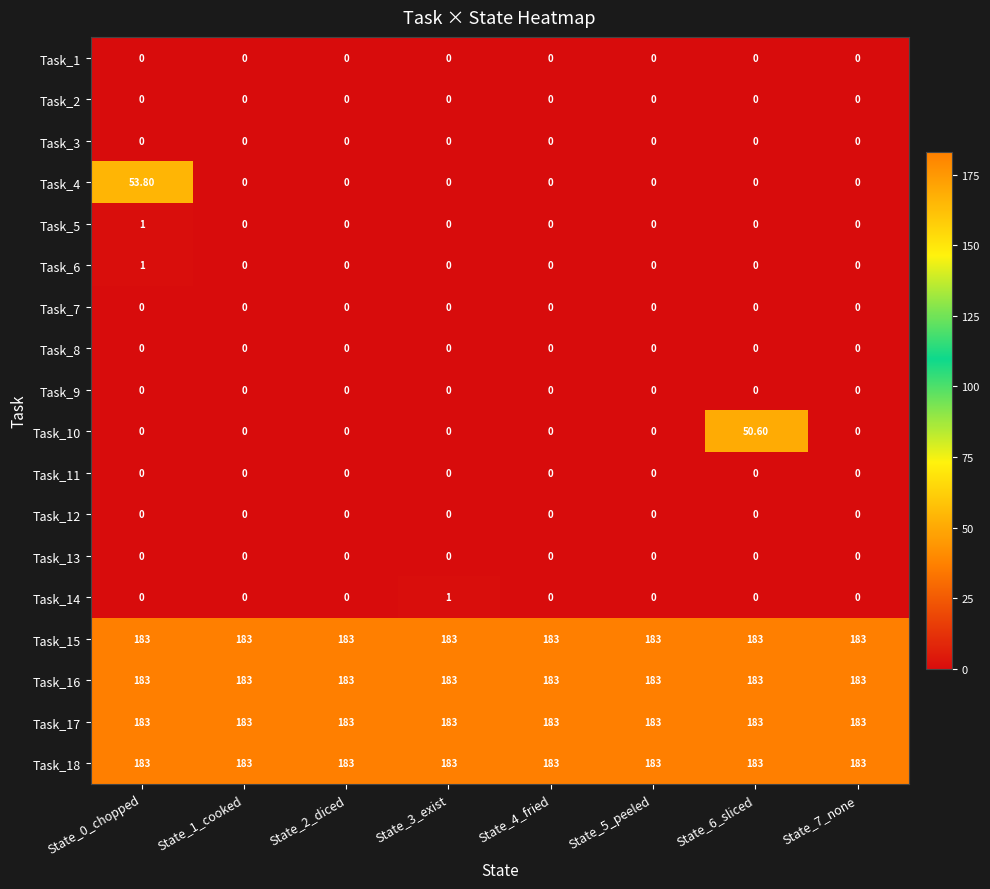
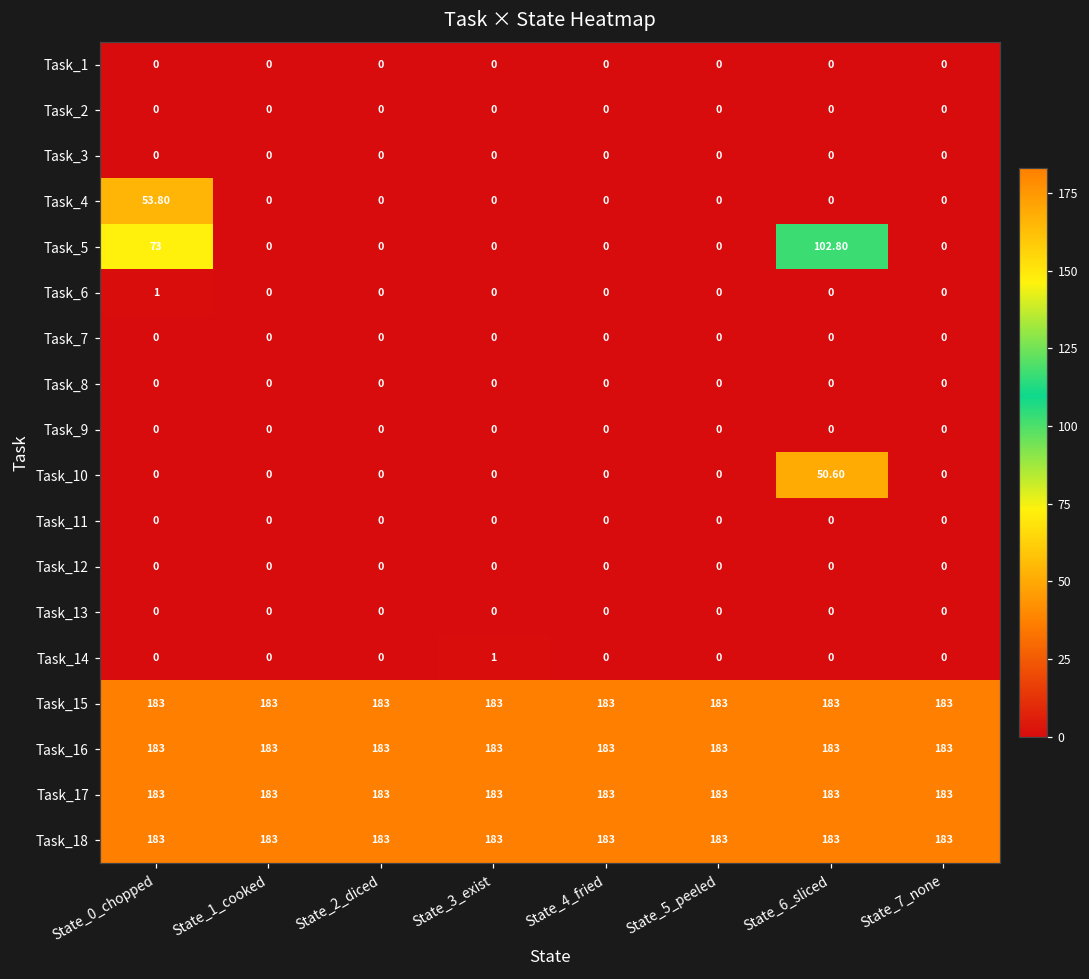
  {
    "Task_1": {
      "State_0_chopped": 0,
      "State_1_cooked": 0,
      "State_2_diced": 0,
      "State_3_exist": 0,
      "State_4_fried": 0,
      "State_5_peeled": 0,
      "State_6_sliced": 0,
      "State_7_none": 0
    },
    "Task_2": {
      "State_0_chopped": 0,
      "State_1_cooked": 0,
      "State_2_diced": 0,
      "State_3_exist": 0,
      "State_4_fried": 0,
      "State_5_peeled": 0,
      "State_6_sliced": 0,
      "State_7_none": 0
    },
    "Task_3": {
      "State_0_chopped": 0,
      "State_1_cooked": 0,
      "State_2_diced": 0,
      "State_3_exist": 0,
      "State_4_fried": 0,
      "State_5_peeled": 0,
      "State_6_sliced": 0,
      "State_7_none": 0
    },
    "Task_4": {
      "State_0_chopped": 53.80,
      "State_1_cooked": 0,
      "State_2_diced": 0,
      "State_3_exist": 0,
      "State_4_fried": 0,
      "State_5_peeled": 0,
      "State_6_sliced": 0,
      "State_7_none": 0
    },
    "Task_5": {
-     "State_0_chopped": 1,
+     "State_0_chopped": 73,
      "State_1_cooked": 0,
      "State_2_diced": 0,
      "State_3_exist": 0,
      "State_4_fried": 0,
      "State_5_peeled": 0,
-     "State_6_sliced": 0,
+     "State_6_sliced": 102.80,
      "State_7_none": 0
    },
    "Task_6": {
      "State_0_chopped": 1,
      "State_1_cooked": 0,
      "State_2_diced": 0,
      "State_3_exist": 0,
      "State_4_fried": 0,
      "State_5_peeled": 0,
      "State_6_sliced": 0,
      "State_7_none": 0
    },
    "Task_7": {
      "State_0_chopped": 0,
      "State_1_cooked": 0,
      "State_2_diced": 0,
      "State_3_exist": 0,
      "State_4_fried": 0,
      "State_5_peeled": 0,
      "State_6_sliced": 0,
      "State_7_none": 0
    },
    "Task_8": {
      "State_0_chopped": 0,
      "State_1_cooked": 0,
      "State_2_diced": 0,
      "State_3_exist": 0,
      "State_4_fried": 0,
      "State_5_peeled": 0,
      "State_6_sliced": 0,
      "State_7_none": 0
    },
    "Task_9": {
      "State_0_chopped": 0,
      "State_1_cooked": 0,
      "State_2_diced": 0,
      "State_3_exist": 0,
      "State_4_fried": 0,
      "State_5_peeled": 0,
      "State_6_sliced": 0,
      "State_7_none": 0
    },
    "Task_10": {
      "State_0_chopped": 0,
      "State_1_cooked": 0,
      "State_2_diced": 0,
      "State_3_exist": 0,
      "State_4_fried": 0,
      "State_5_peeled": 0,
      "State_6_sliced": 50.60,
      "State_7_none": 0
    },
    "Task_11": {
      "State_0_chopped": 0,
      "State_1_cooked": 0,
      "State_2_diced": 0,
      "State_3_exist": 0,
      "State_4_fried": 0,
      "State_5_peeled": 0,
      "State_6_sliced": 0,
      "State_7_none": 0
    },
    "Task_12": {
      "State_0_chopped": 0,
      "State_1_cooked": 0,
      "State_2_diced": 0,
      "State_3_exist": 0,
      "State_4_fried": 0,
      "State_5_peeled": 0,
      "State_6_sliced": 0,
      "State_7_none": 0
    },
    "Task_13": {
      "State_0_chopped": 0,
      "State_1_cooked": 0,
      "State_2_diced": 0,
      "State_3_exist": 0,
      "State_4_fried": 0,
      "State_5_peeled": 0,
      "State_6_sliced": 0,
      "State_7_none": 0
    },
    "Task_14": {
      "State_0_chopped": 0,
      "State_1_cooked": 0,
      "State_2_diced": 0,
      "State_3_exist": 1,
      "State_4_fried": 0,
      "State_5_peeled": 0,
      "State_6_sliced": 0,
      "State_7_none": 0
    },
    "Task_15": {
      "State_0_chopped": 183,
      "State_1_cooked": 183,
      "State_2_diced": 183,
      "State_3_exist": 183,
      "State_4_fried": 183,
      "State_5_peeled": 183,
      "State_6_sliced": 183,
      "State_7_none": 183
    },
    "Task_16": {
      "State_0_chopped": 183,
      "State_1_cooked": 183,
      "State_2_diced": 183,
      "State_3_exist": 183,
      "State_4_fried": 183,
      "State_5_peeled": 183,
      "State_6_sliced": 183,
      "State_7_none": 183
    },
    "Task_17": {
      "State_0_chopped": 183,
      "State_1_cooked": 183,
      "State_2_diced": 183,
      "State_3_exist": 183,
      "State_4_fried": 183,
      "State_5_peeled": 183,
      "State_6_sliced": 183,
      "State_7_none": 183
    },
    "Task_18": {
      "State_0_chopped": 183,
      "State_1_cooked": 183,
      "State_2_diced": 183,
      "State_3_exist": 183,
      "State_4_fried": 183,
      "State_5_peeled": 183,
      "State_6_sliced": 183,
      "State_7_none": 183
    }
  }
